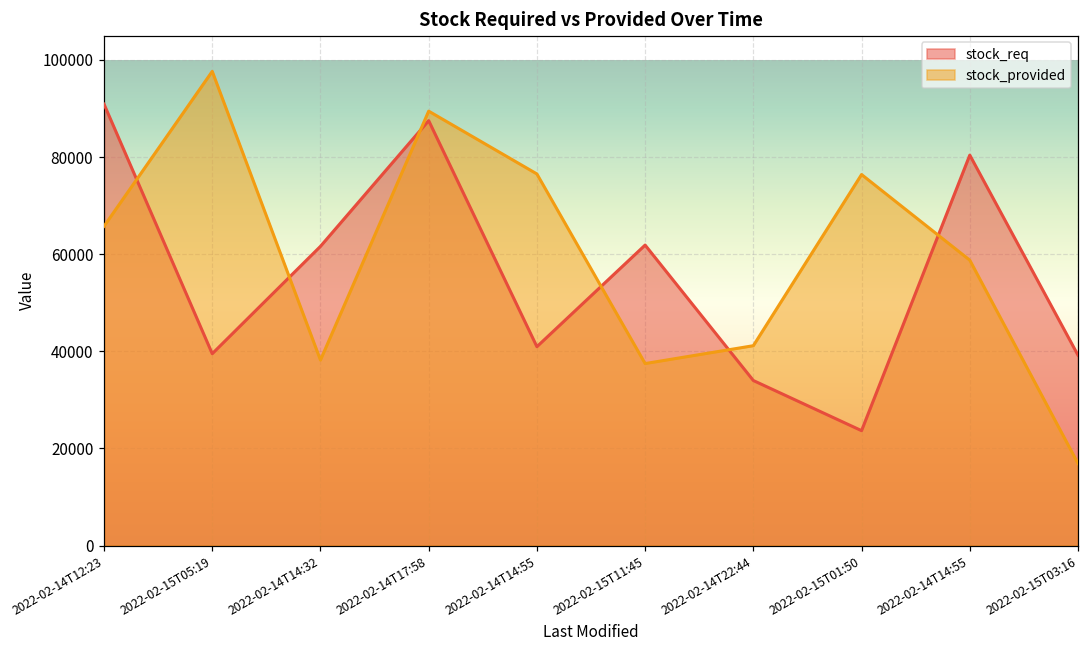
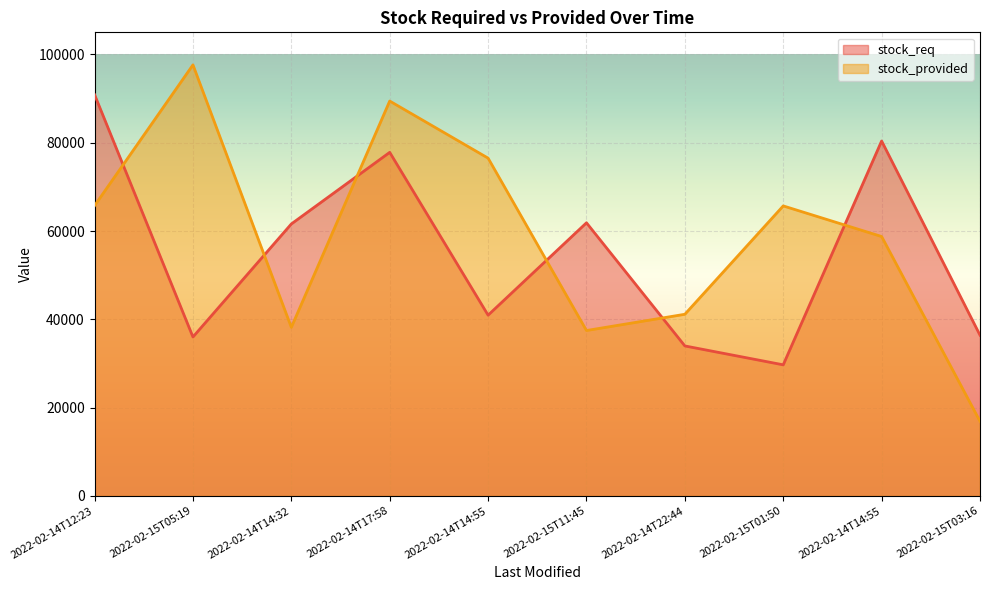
  {
    "stock_req": {
      "2022-02-14T12:23": 91000,
-     "2022-02-15T05:19": 40000,
+     "2022-02-15T05:19": 36000,
      "2022-02-14T14:32": 62000,
-     "2022-02-14T17:58": 87000,
+     "2022-02-14T17:58": 78000,
      "2022-02-15T11:45": 62000,
      "2022-02-14T22:44": 34000,
-     "2022-02-15T01:50": 24000,
-     "2022-02-15T03:16": 39000
+     "2022-02-15T01:50": 30000,
+     "2022-02-15T03:16": 36000
    },
    "stock_provided": {
      "2022-02-14T12:23": 66000,
      "2022-02-15T05:19": 98000,
      "2022-02-14T14:32": 38000,
      "2022-02-14T17:58": 89000,
      "2022-02-15T11:45": 37000,
      "2022-02-14T22:44": 41000,
-     "2022-02-15T01:50": 76000,
+     "2022-02-15T01:50": 66000,
      "2022-02-15T03:16": 17000
    }
  }
